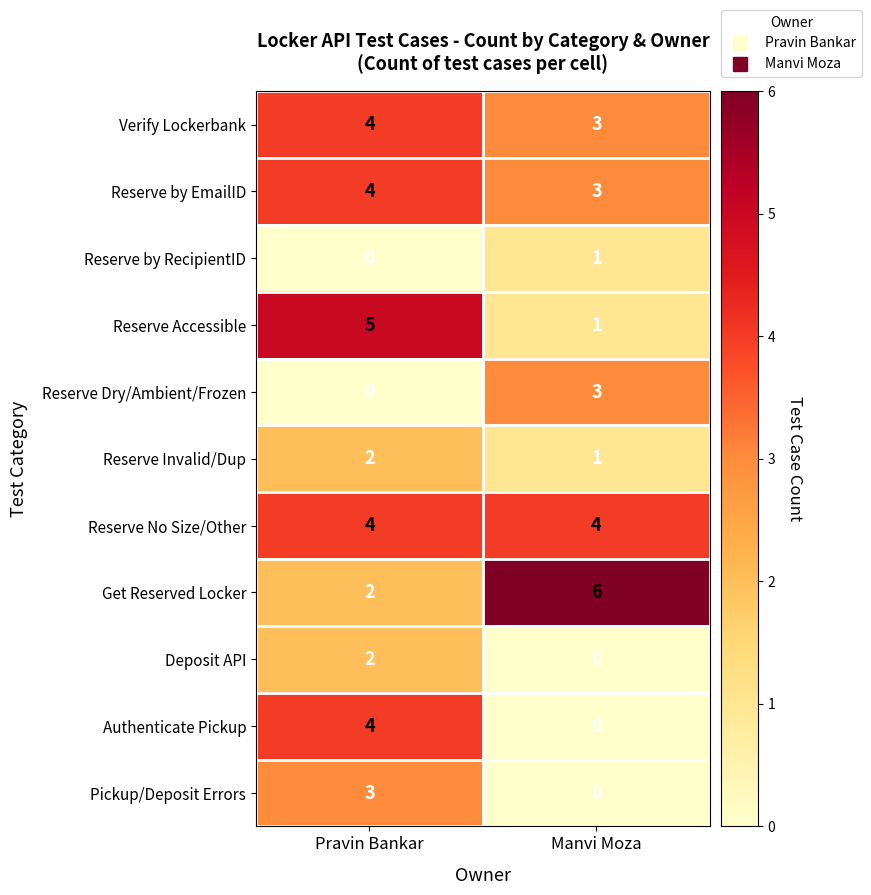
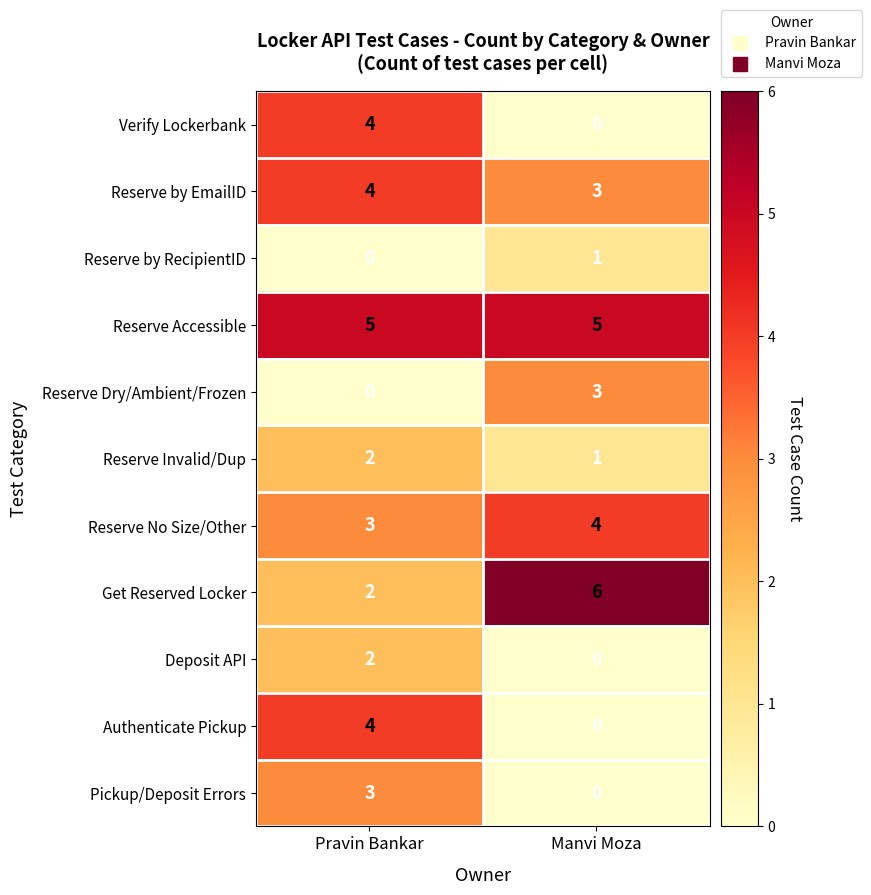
  {
    "Verify Lockerbank": {
      "Pravin Bankar": 4,
-     "Manvi Moza": 3
+     "Manvi Moza": 0
    },
    "Reserve by EmailID": {
      "Pravin Bankar": 4,
      "Manvi Moza": 3
    },
    "Reserve by RecipientID": {
      "Pravin Bankar": 0,
      "Manvi Moza": 1
    },
    "Reserve Accessible": {
      "Pravin Bankar": 5,
-     "Manvi Moza": 1
+     "Manvi Moza": 5
    },
    "Reserve Dry/Ambient/Frozen": {
      "Pravin Bankar": 0,
      "Manvi Moza": 3
    },
    "Reserve Invalid/Dup": {
      "Pravin Bankar": 2,
      "Manvi Moza": 1
    },
    "Reserve No Size/Other": {
-     "Pravin Bankar": 4,
+     "Pravin Bankar": 3,
      "Manvi Moza": 4
    },
    "Get Reserved Locker": {
      "Pravin Bankar": 2,
      "Manvi Moza": 6
    },
    "Deposit API": {
      "Pravin Bankar": 2,
      "Manvi Moza": 0
    },
    "Authenticate Pickup": {
      "Pravin Bankar": 4,
      "Manvi Moza": 0
    },
    "Pickup/Deposit Errors": {
      "Pravin Bankar": 3,
      "Manvi Moza": 0
    }
  }
